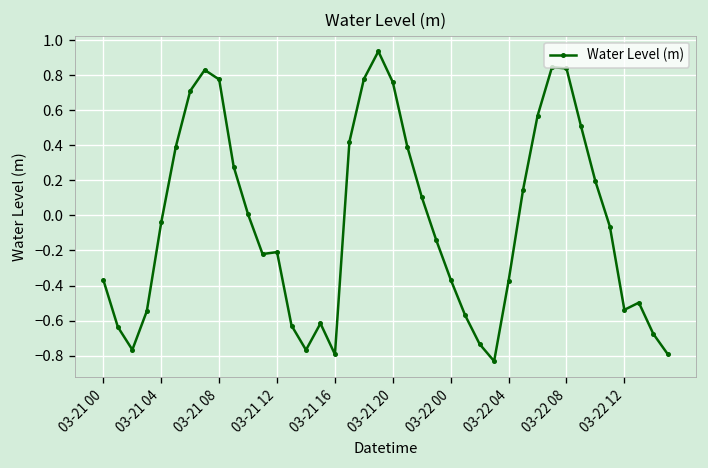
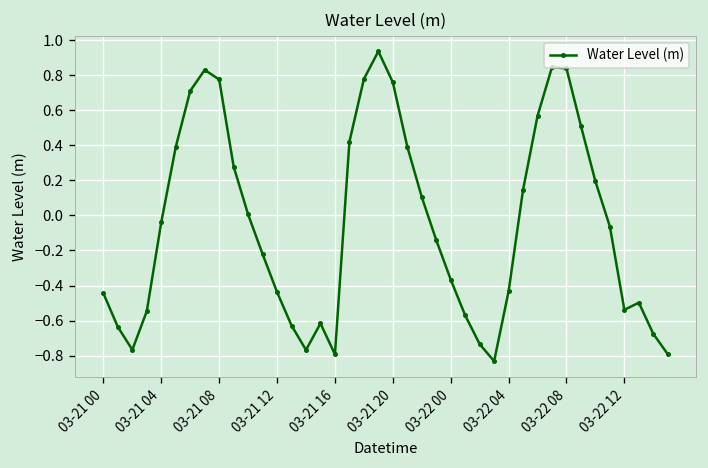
  {
-   "03-21 00": -0.37,
+   "03-21 00": -0.44,
    "03-21 04": -0.04,
    "03-21 08": 0.78,
-   "03-21 12": -0.21,
+   "03-21 12": -0.44,
    "03-21 16": -0.79,
    "03-21 20": 0.76,
    "03-22 00": -0.37,
-   "03-22 04": -0.37,
+   "03-22 04": -0.43,
    "03-22 08": 0.84,
    "03-22 12": -0.54
  }
